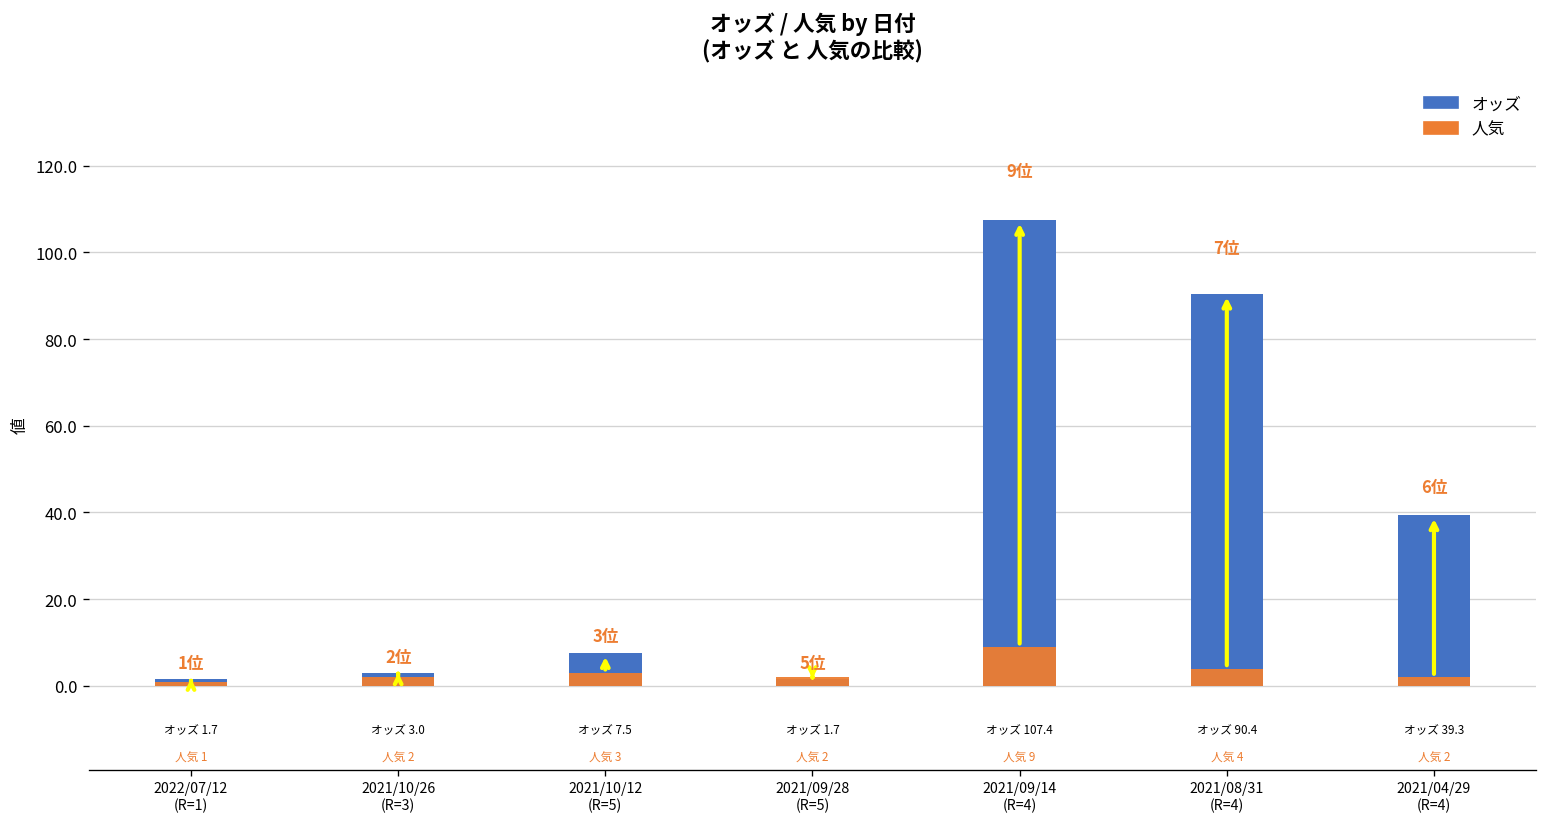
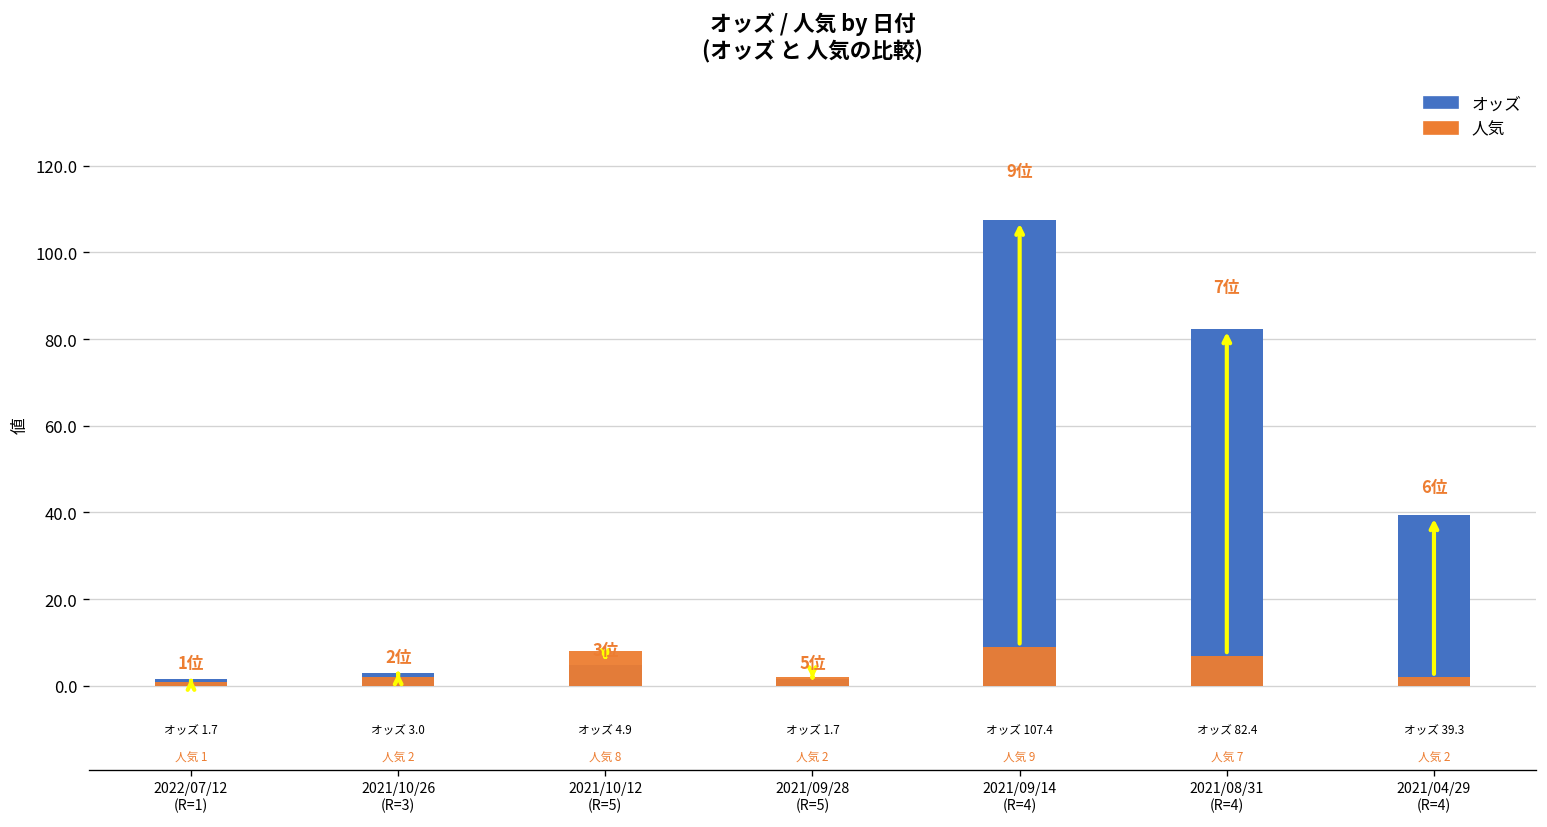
  {
    "オッズ": {
-     "2021/10/12 (R=5)": 7.5,
-     "2021/08/31 (R=4)": 90.4
+     "2021/10/12 (R=5)": 4.9,
+     "2021/08/31 (R=4)": 82.4
    },
    "人気": {
-     "2021/10/12 (R=5)": 3,
-     "2021/08/31 (R=4)": 4
+     "2021/10/12 (R=5)": 8,
+     "2021/08/31 (R=4)": 7
    }
  }
